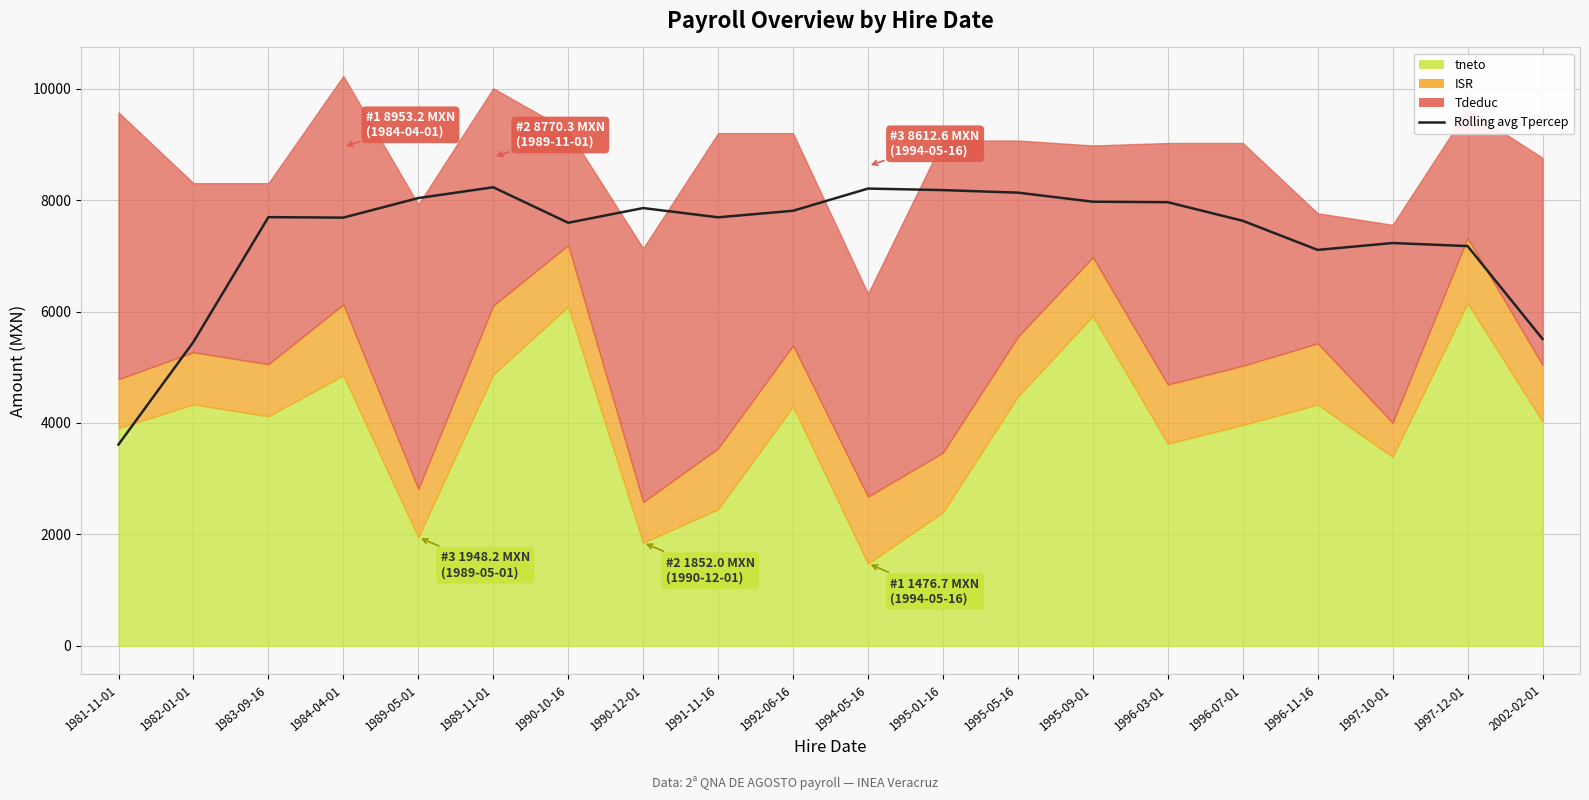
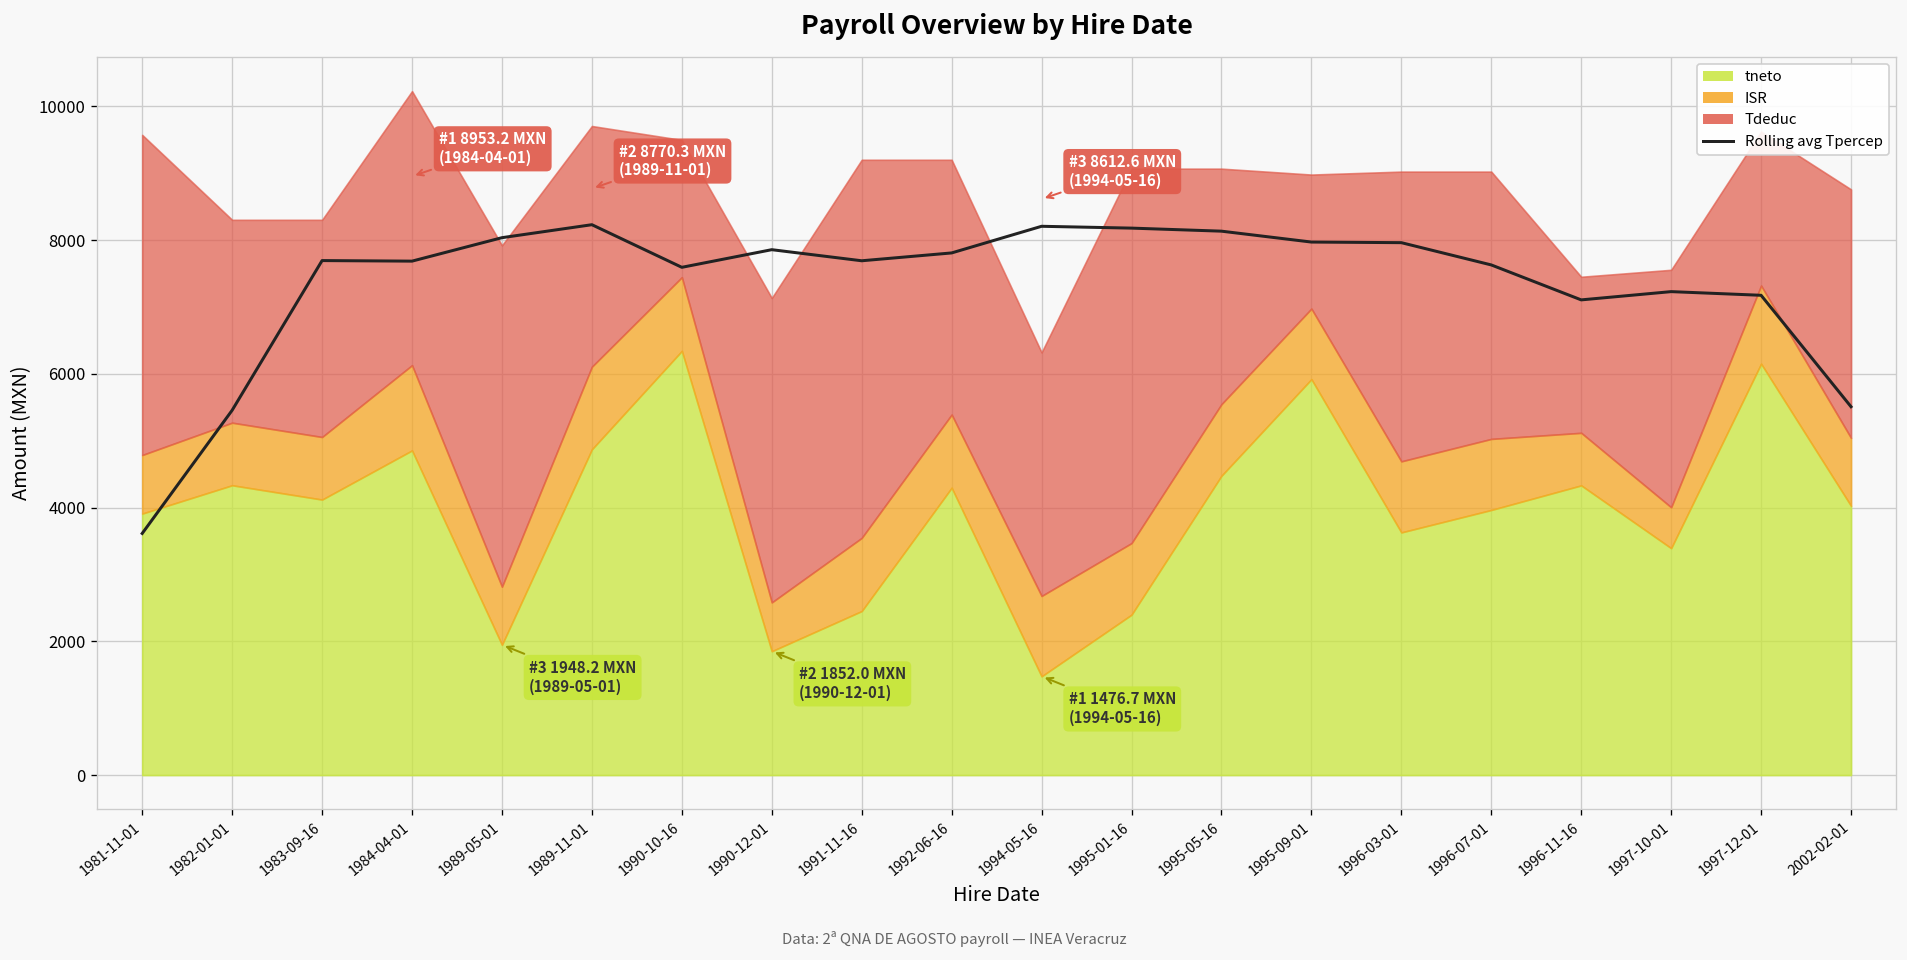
  {
    "Rolling avg Tpercep": {
      "1981-11-01": 3600,
      "1982-01-01": 5500,
      "1983-09-16": 7700,
      "1984-04-01": 7700,
      "1989-05-01": 8000,
      "1989-11-01": 8200,
      "1990-10-16": 7600,
      "1990-12-01": 7900,
      "1991-11-16": 7700,
      "1992-06-16": 7800,
      "1994-05-16": 8200,
      "1995-01-16": 8200,
      "1995-05-16": 8100,
      "1995-09-01": 8000,
      "1996-03-01": 8000,
      "1996-07-01": 7600,
      "1996-11-16": 7100,
      "1997-10-01": 7200,
      "1997-12-01": 7200,
      "2002-02-01": 5500
    },
    "tneto": {
      "1981-11-01": 3900,
      "1982-01-01": 4300,
      "1983-09-16": 4100,
      "1984-04-01": 4900,
      "1989-11-01": 4900,
-     "1990-10-16": 6100,
+     "1990-10-16": 6300,
      "1991-11-16": 2500,
      "1992-06-16": 4300,
      "1995-01-16": 2400,
      "1995-05-16": 4500,
      "1995-09-01": 5900,
      "1996-03-01": 3600,
      "1996-07-01": 4000,
      "1996-11-16": 4300,
      "1997-10-01": 3400,
      "1997-12-01": 6200,
      "2002-02-01": 4000
    },
    "ISR": {
      "1981-11-01": 900,
      "1982-01-01": 900,
      "1983-09-16": 900,
      "1984-04-01": 1300,
      "1989-05-01": 900,
      "1989-11-01": 1200,
      "1990-10-16": 1100,
      "1990-12-01": 700,
      "1991-11-16": 1100,
      "1992-06-16": 1100,
      "1994-05-16": 1200,
      "1995-01-16": 1100,
      "1995-05-16": 1100,
      "1995-09-01": 1100,
      "1996-03-01": 1100,
      "1996-07-01": 1100,
-     "1996-11-16": 1100,
+     "1996-11-16": 800,
      "1997-10-01": 600,
      "1997-12-01": 1200,
      "2002-02-01": 1000
    },
    "Tdeduc": {
      "1981-11-01": 4800,
      "1982-01-01": 3000,
      "1983-09-16": 3200,
      "1984-04-01": 4100,
      "1989-05-01": 5100,
-     "1989-11-01": 3900,
+     "1989-11-01": 3600,
      "1990-12-01": 4600,
      "1991-11-16": 5700,
      "1992-06-16": 3800,
      "1994-05-16": 3600,
      "1995-05-16": 3500,
      "1995-09-01": 2000,
      "1996-03-01": 4300,
      "1996-07-01": 4000,
      "1996-11-16": 2300,
      "1997-10-01": 3600,
      "2002-02-01": 3700
    }
  }
